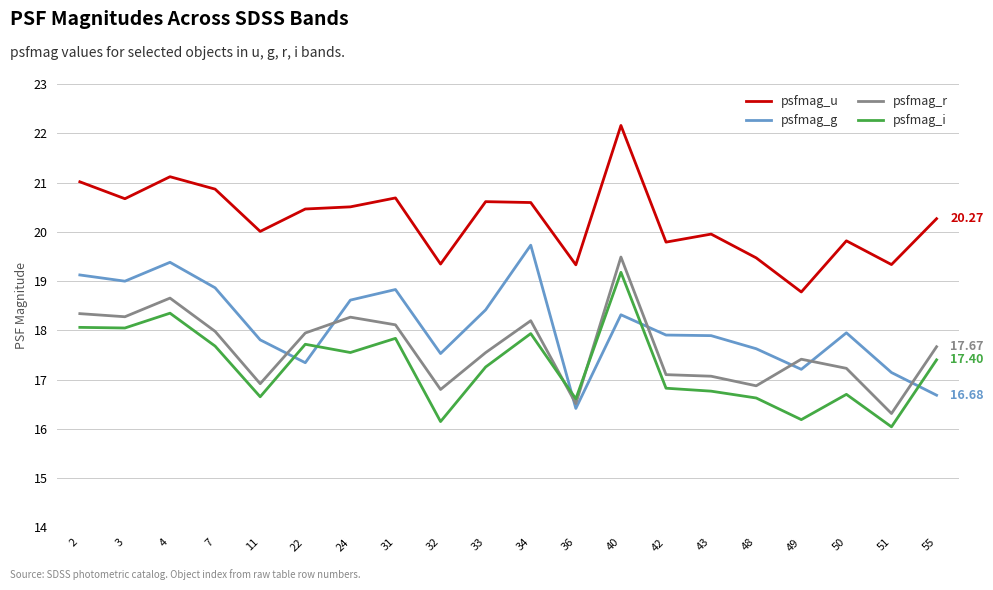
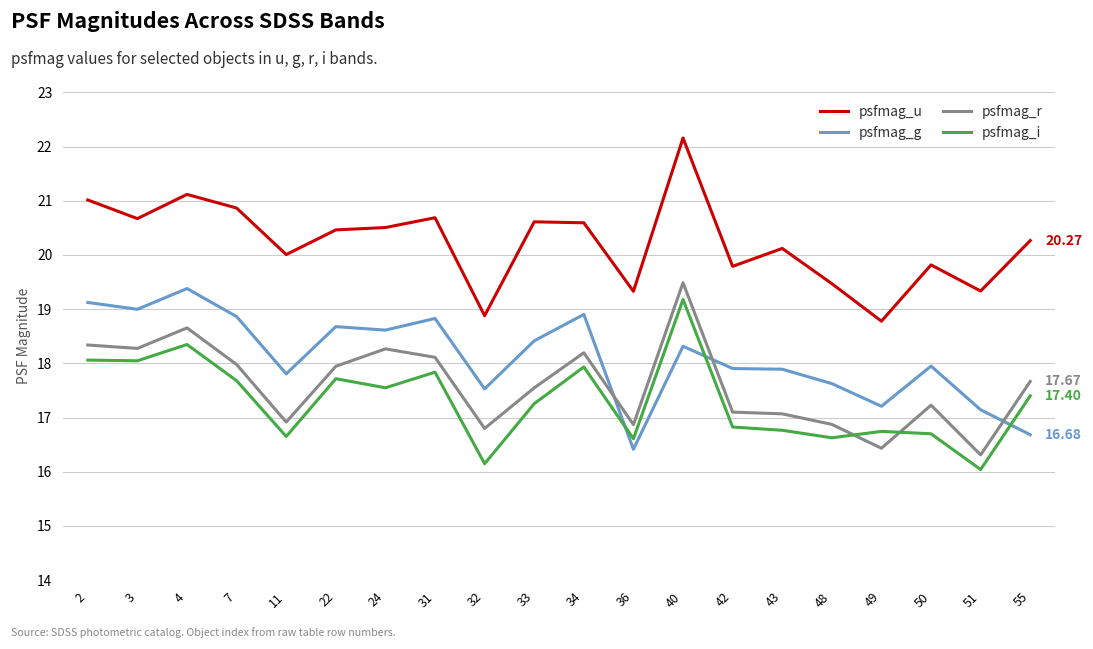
  {
    "psfmag_u": {
      "2": 21.0,
      "3": 20.7,
      "4": 21.1,
      "7": 20.9,
      "11": 20.0,
      "22": 20.5,
      "24": 20.5,
      "31": 20.7,
-     "32": 19.3,
+     "32": 18.9,
      "33": 20.6,
      "34": 20.6,
      "36": 19.3,
      "40": 22.2,
      "42": 19.8,
-     "43": 20.0,
+     "43": 20.1,
      "48": 19.5,
      "49": 18.8,
      "50": 19.8,
      "51": 19.3
    },
    "psfmag_g": {
      "2": 19.1,
      "3": 19.0,
      "4": 19.4,
      "7": 18.9,
      "11": 17.8,
-     "22": 17.3,
+     "22": 18.7,
      "24": 18.6,
      "31": 18.8,
      "32": 17.5,
      "33": 18.4,
-     "34": 19.7,
+     "34": 18.9,
      "36": 16.4,
      "40": 18.3,
      "42": 17.9,
      "43": 17.9,
      "48": 17.6,
      "49": 17.2,
      "50": 17.9,
      "51": 17.1
    },
    "psfmag_r": {
      "2": 18.3,
      "3": 18.3,
      "4": 18.7,
      "7": 18.0,
      "11": 16.9,
      "22": 17.9,
      "24": 18.3,
      "31": 18.1,
      "32": 16.8,
      "33": 17.5,
      "34": 18.2,
-     "36": 16.5,
+     "36": 16.9,
      "40": 19.5,
      "42": 17.1,
      "43": 17.1,
      "48": 16.9,
-     "49": 17.4,
+     "49": 16.4,
      "50": 17.2,
      "51": 16.3
    },
    "psfmag_i": {
      "2": 18.1,
      "3": 18.0,
      "4": 18.3,
      "7": 17.7,
      "11": 16.7,
      "22": 17.7,
      "24": 17.5,
      "31": 17.8,
      "32": 16.1,
      "33": 17.3,
      "34": 17.9,
      "36": 16.6,
      "40": 19.2,
      "42": 16.8,
      "43": 16.8,
      "48": 16.6,
-     "49": 16.2,
+     "49": 16.7,
      "50": 16.7,
      "51": 16.0
    }
  }
